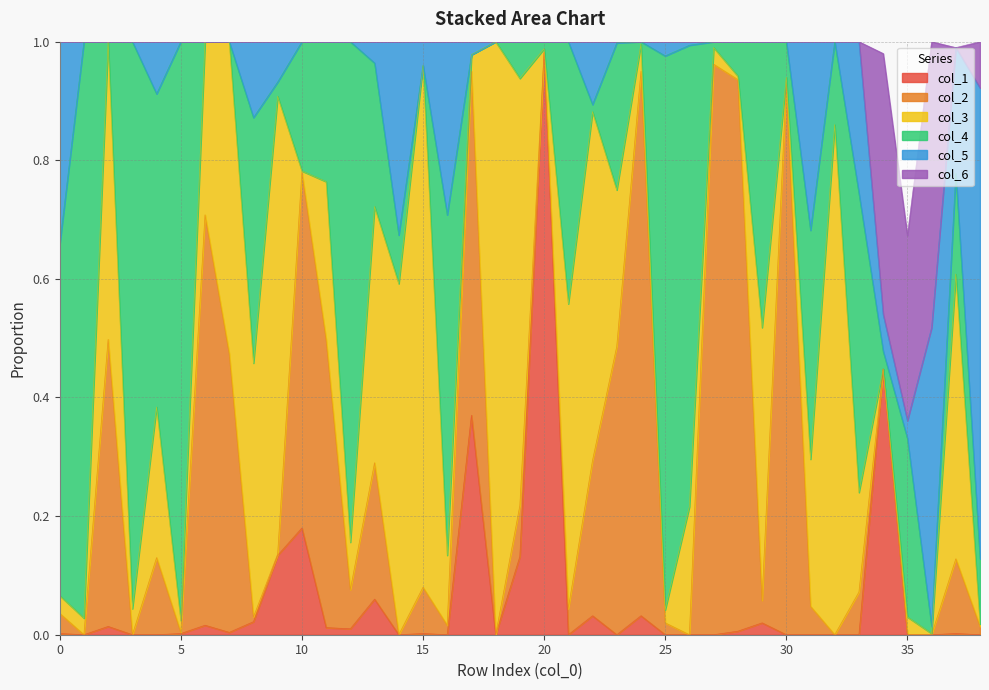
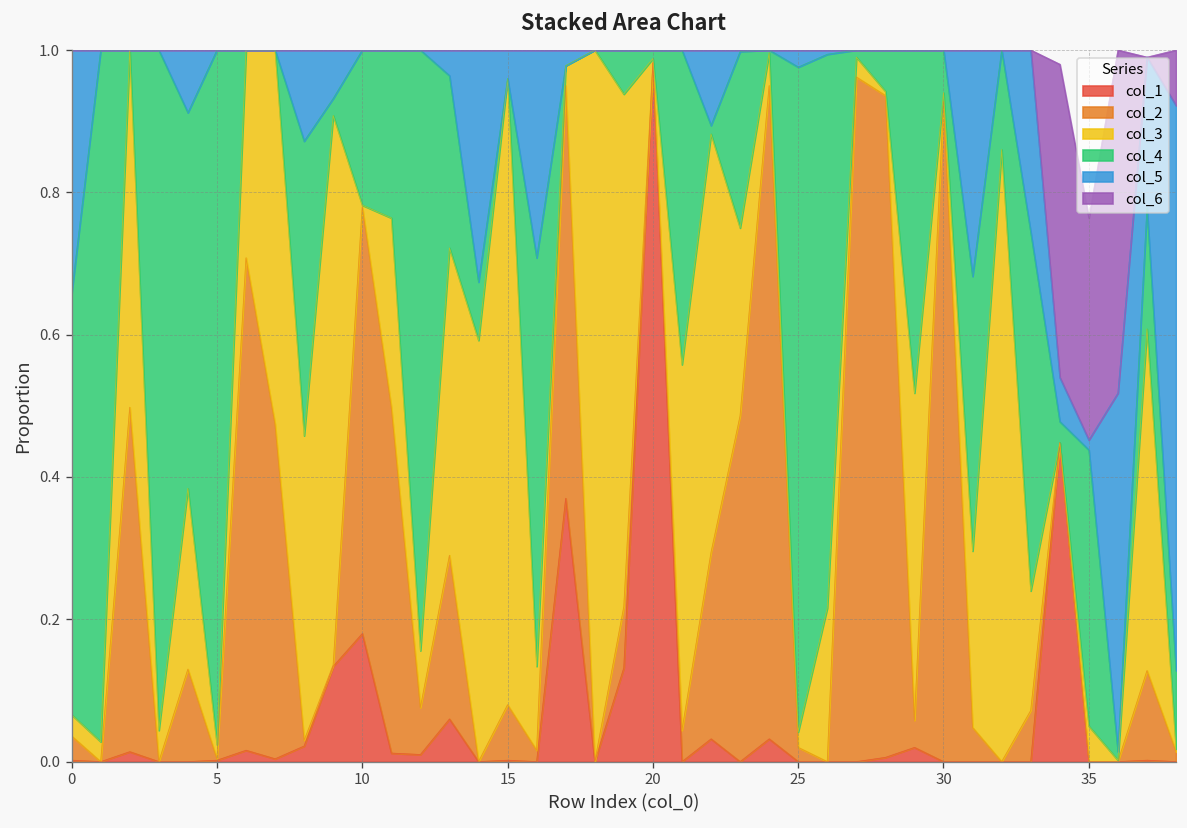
  {
    "col_3": {
      "0": 0.03,
      "5": 0.02,
      "20": 0.01,
      "25": 0.02,
      "30": 0.01,
-     "35": 0.03
+     "35": 0.05
    },
    "col_4": {
      "0": 0.59,
      "25": 0.93,
-     "35": 0.30
+     "35": 0.39
    },
    "col_5": {
-     "35": 0.03
+     "35": 0.01
    }
  }
